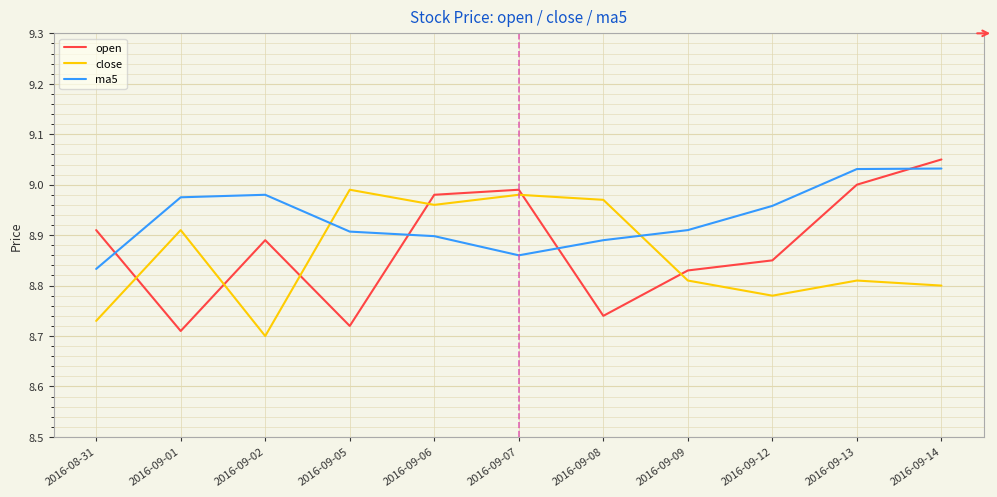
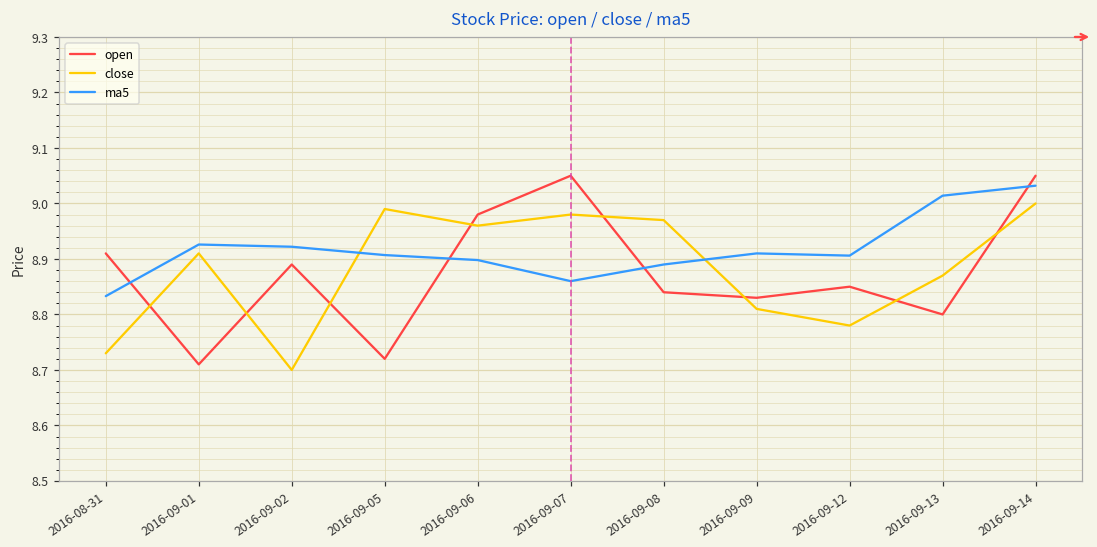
  {
    "open": {
      "2016-08-31": 8.91,
      "2016-09-01": 8.71,
      "2016-09-02": 8.89,
      "2016-09-05": 8.72,
      "2016-09-06": 8.98,
-     "2016-09-07": 8.99,
-     "2016-09-08": 8.74,
+     "2016-09-07": 9.05,
+     "2016-09-08": 8.84,
      "2016-09-09": 8.83,
      "2016-09-12": 8.85,
-     "2016-09-13": 9.0,
+     "2016-09-13": 8.8,
      "2016-09-14": 9.05
    },
    "close": {
      "2016-08-31": 8.73,
      "2016-09-01": 8.91,
      "2016-09-02": 8.70,
      "2016-09-05": 8.99,
      "2016-09-06": 8.96,
      "2016-09-07": 8.98,
      "2016-09-08": 8.97,
      "2016-09-09": 8.81,
      "2016-09-12": 8.78,
-     "2016-09-13": 8.81,
-     "2016-09-14": 8.8
+     "2016-09-13": 8.87,
+     "2016-09-14": 9.0
    },
    "ma5": {
      "2016-08-31": 8.83,
-     "2016-09-01": 8.98,
-     "2016-09-02": 8.98,
+     "2016-09-01": 8.93,
+     "2016-09-02": 8.92,
      "2016-09-05": 8.91,
      "2016-09-06": 8.90,
      "2016-09-07": 8.86,
      "2016-09-08": 8.89,
      "2016-09-09": 8.91,
-     "2016-09-12": 8.96,
-     "2016-09-13": 9.03,
+     "2016-09-12": 8.91,
+     "2016-09-13": 9.01,
      "2016-09-14": 9.03
    }
  }
